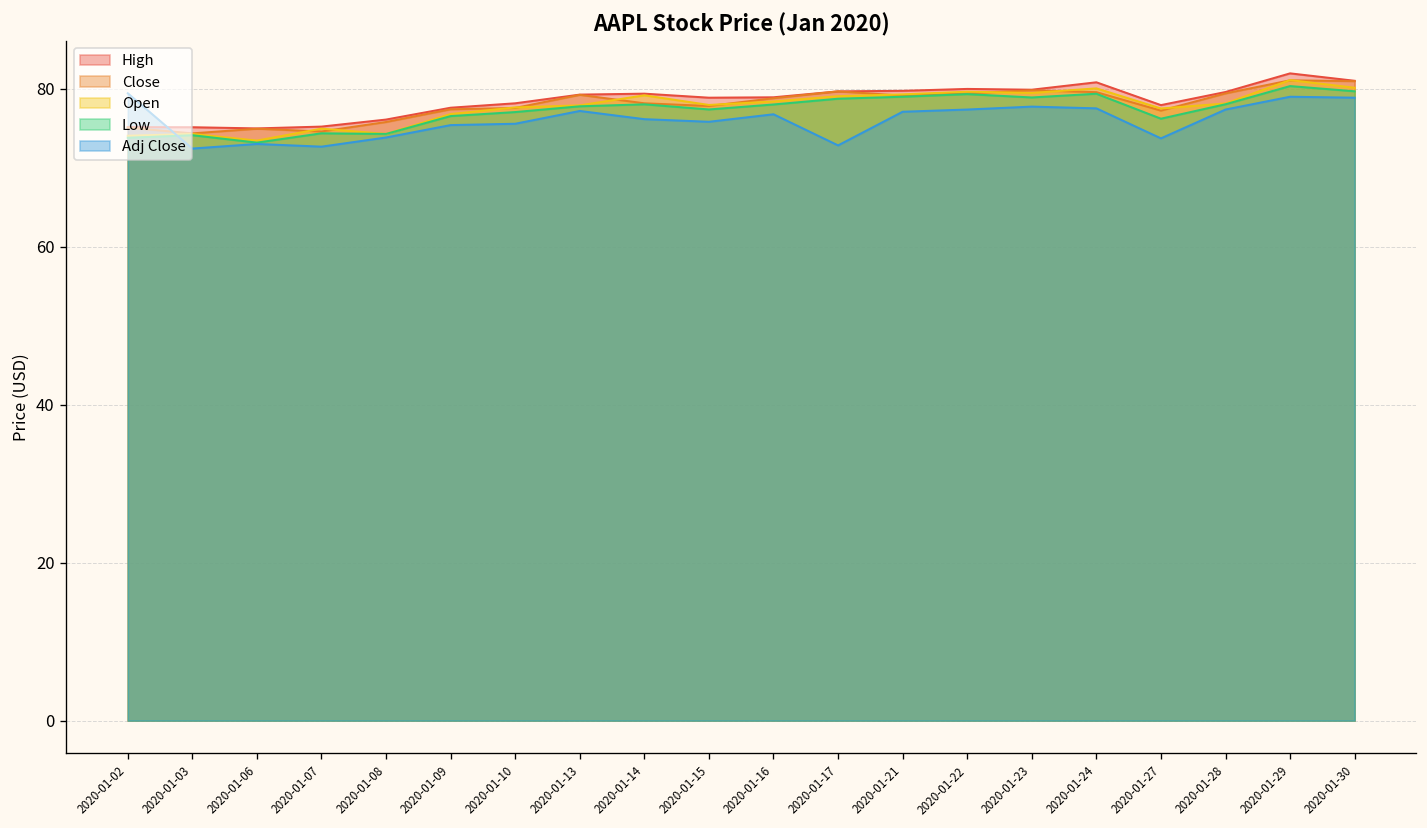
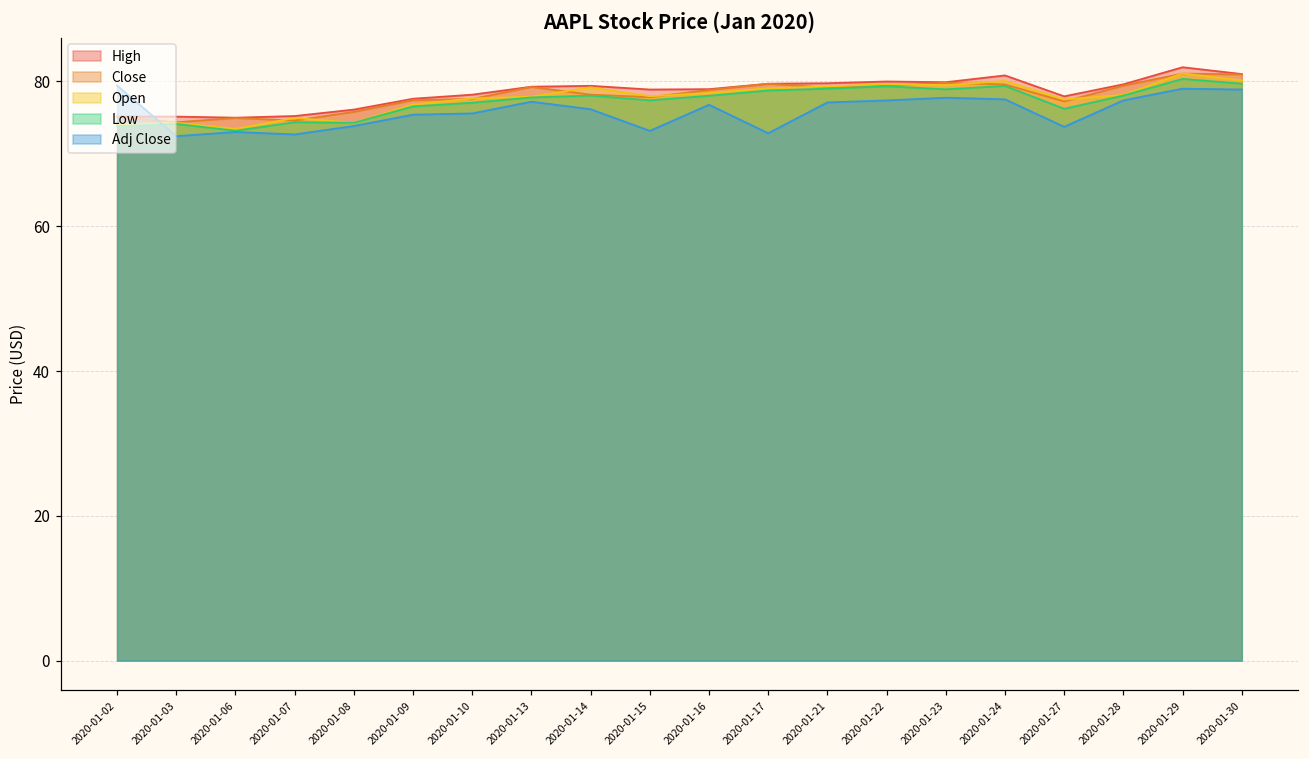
  {
    "Low": {
      "2020-01-10": 77,
      "2020-01-15": 77,
      "2020-01-23": 79,
      "2020-01-27": 76,
      "2020-01-29": 80,
      "2020-01-30": 80
    },
    "Adj Close": {
      "2020-01-03": 72,
      "2020-01-07": 73,
      "2020-01-08": 74,
      "2020-01-09": 75,
      "2020-01-10": 76,
      "2020-01-13": 77,
      "2020-01-14": 76,
-     "2020-01-15": 76,
+     "2020-01-15": 73,
      "2020-01-16": 77,
      "2020-01-17": 73,
      "2020-01-21": 77,
      "2020-01-22": 77,
      "2020-01-23": 78,
      "2020-01-24": 78,
      "2020-01-27": 74,
      "2020-01-28": 77,
      "2020-01-29": 79,
      "2020-01-30": 79
    }
  }
